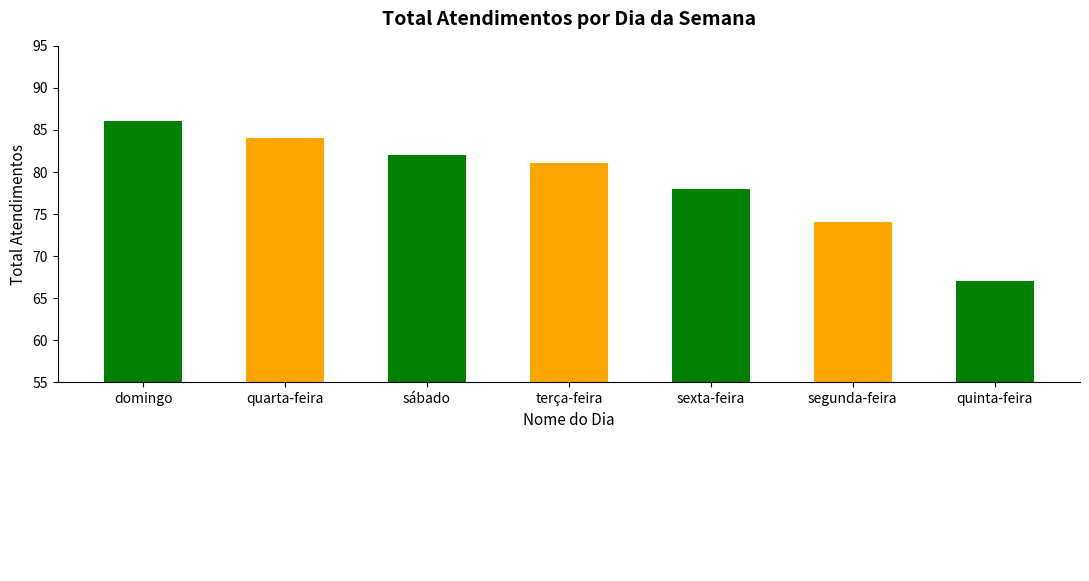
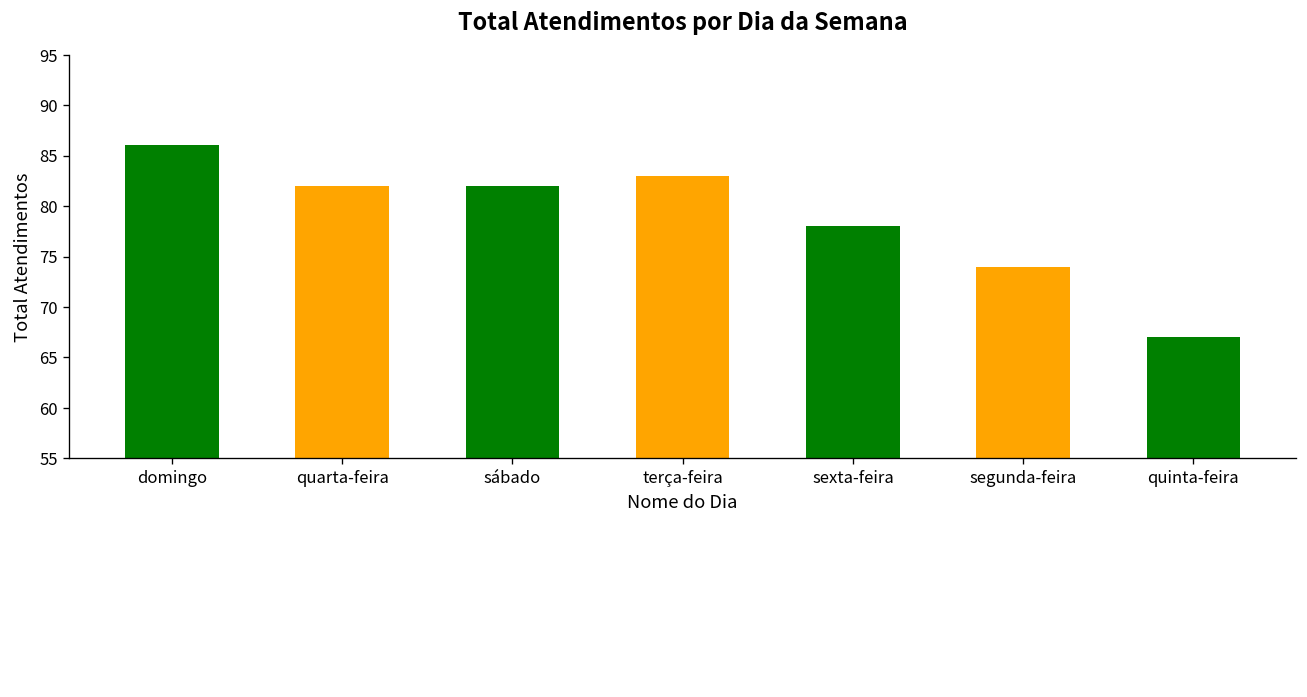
  {
    "domingo": 86,
-   "quarta-feira": 84,
+   "quarta-feira": 82,
    "sábado": 82,
-   "terça-feira": 81,
+   "terça-feira": 83,
    "sexta-feira": 78,
    "segunda-feira": 74,
    "quinta-feira": 67
  }
